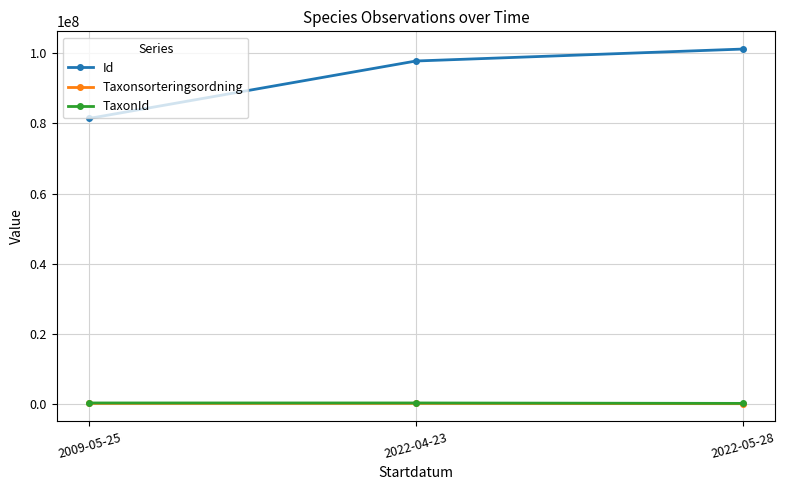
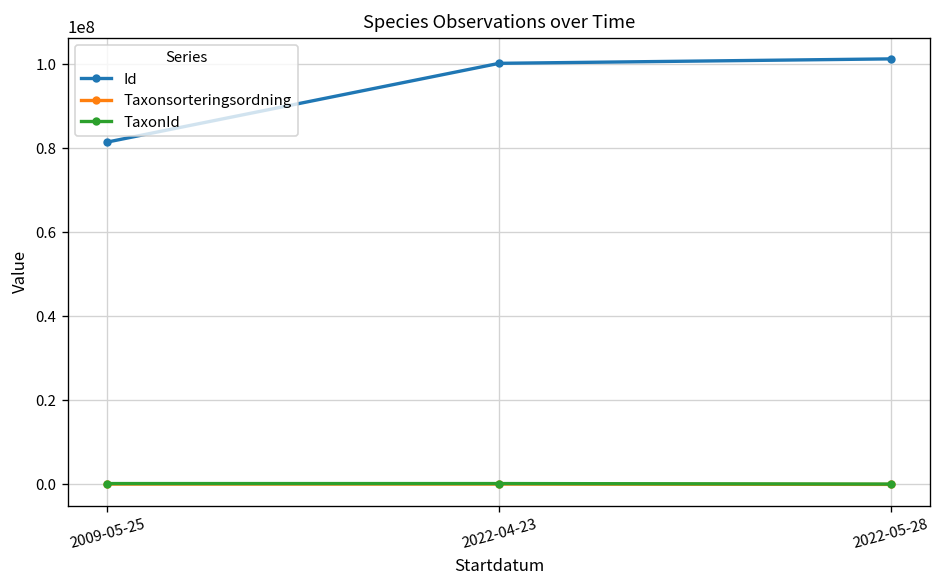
  {
    "Id": {
      "2009-05-25": 81000000,
-     "2022-04-23": 98000000,
+     "2022-04-23": 100000000,
      "2022-05-28": 101000000
    }
  }
